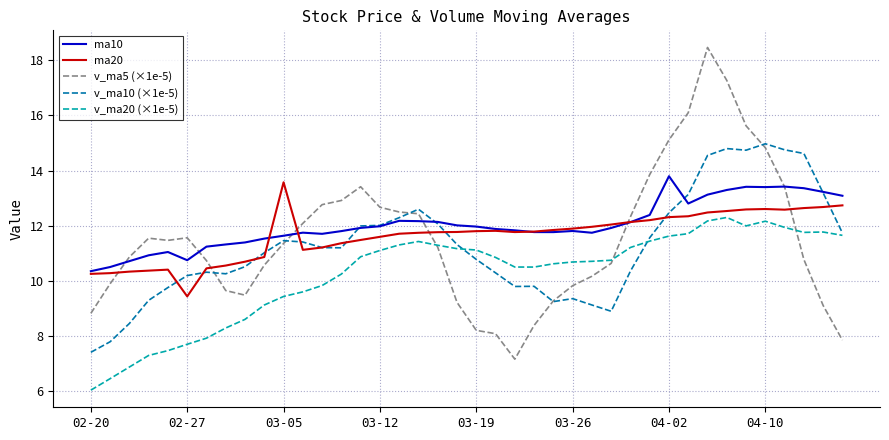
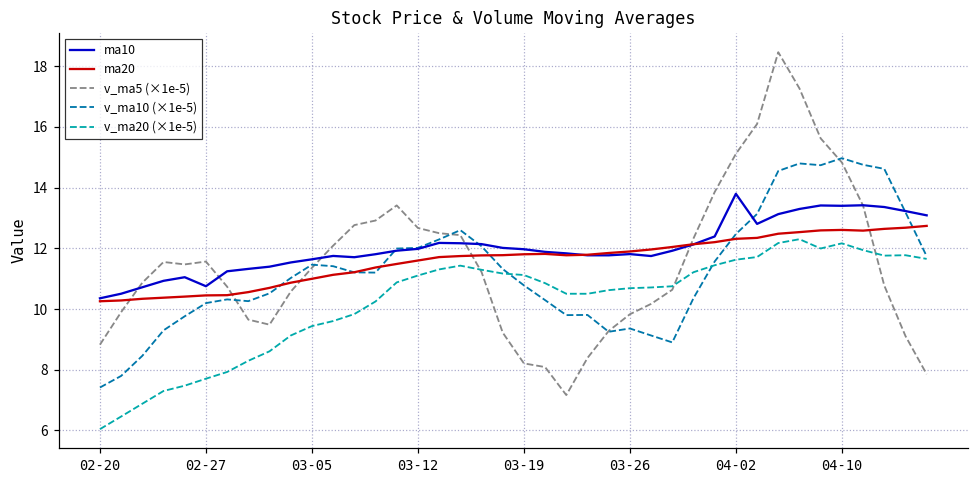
  {
    "ma10": {
      "02-20": 10.4,
      "02-27": 10.8,
      "03-05": 11.6,
      "03-19": 12.0,
      "04-02": 13.8,
      "04-10": 13.4
    },
    "ma20": {
      "02-20": 10.3,
-     "02-27": 9.4,
-     "03-05": 13.6,
+     "02-27": 10.5,
+     "03-05": 11.0,
      "03-12": 11.6,
      "03-19": 11.8,
      "04-02": 12.3,
      "04-10": 12.6
    },
    "v_ma5 (×1e-5)": {
      "02-20": 8.8,
      "02-27": 11.6,
      "03-05": 11.4,
      "03-12": 12.7,
      "03-19": 8.2,
      "03-26": 9.8,
      "04-02": 15.1,
      "04-10": 14.8
    }
  }
